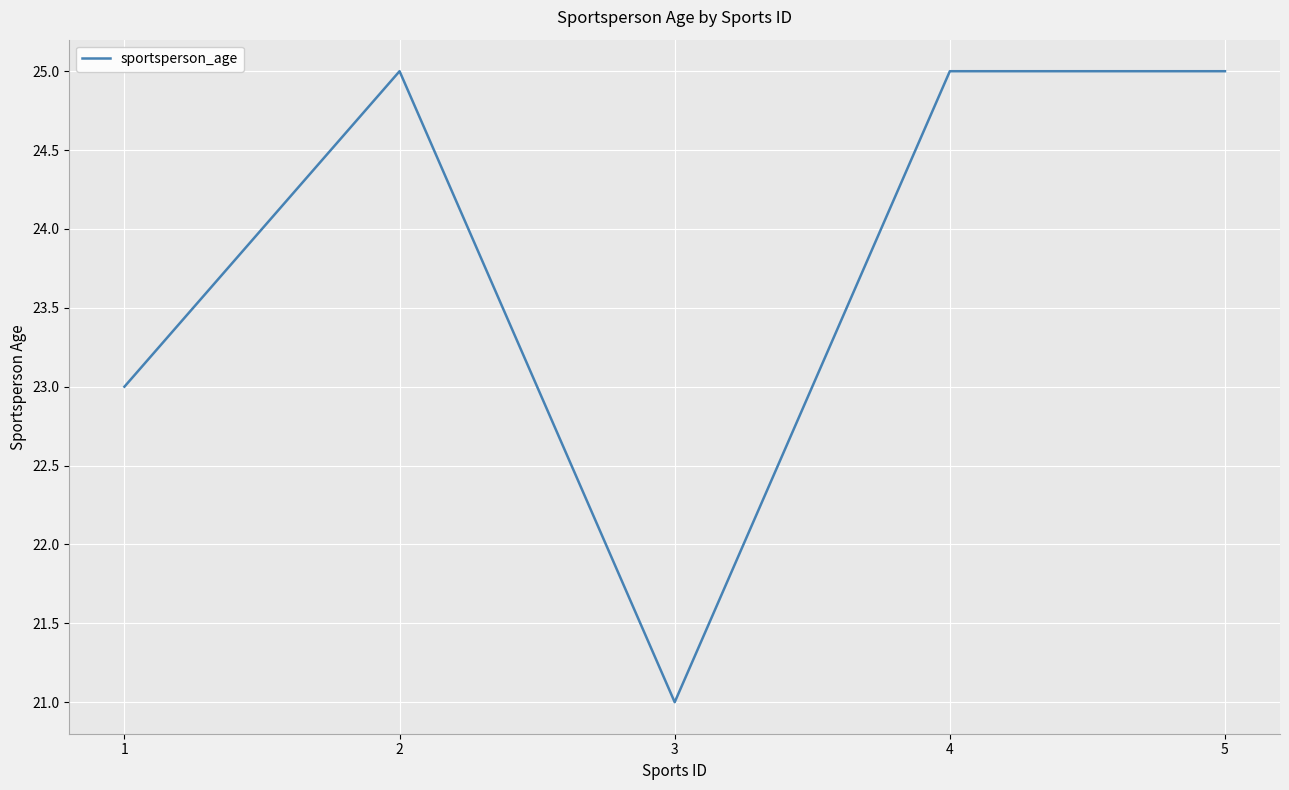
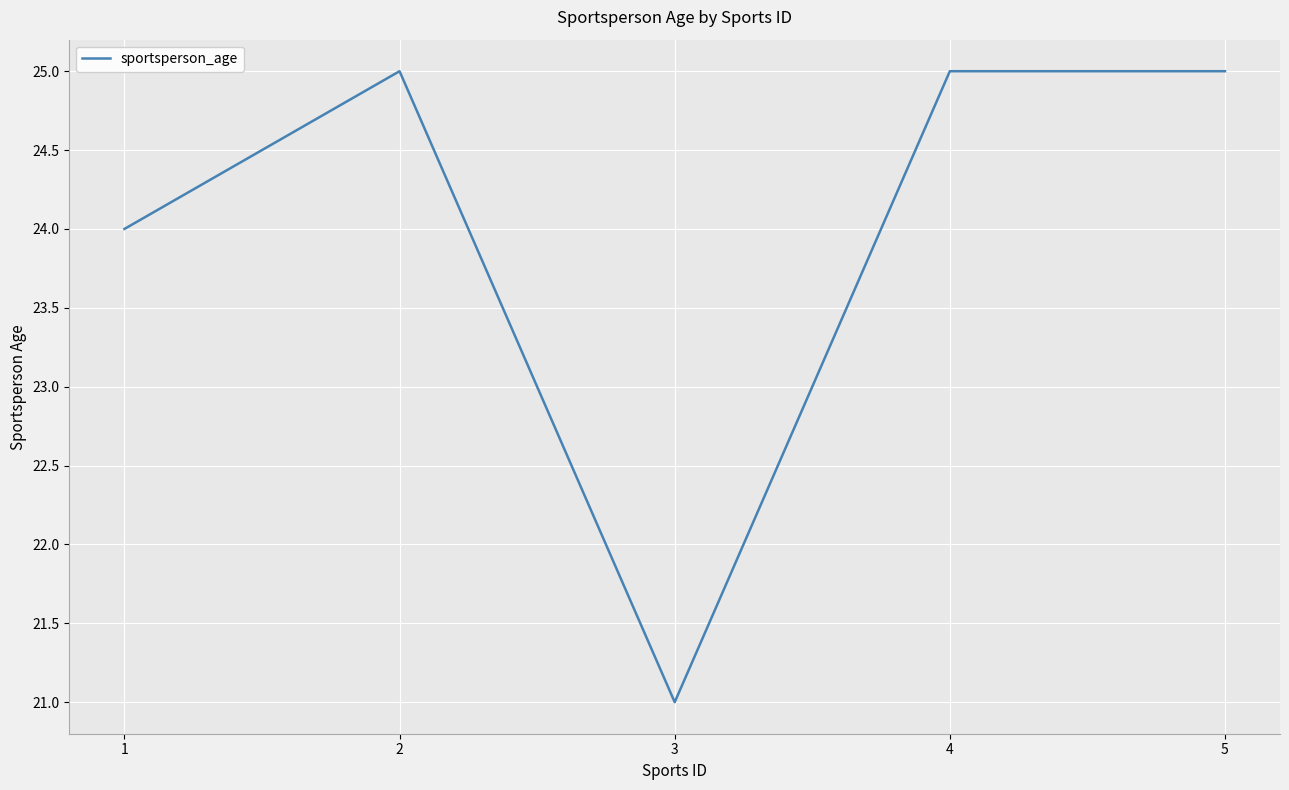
  {
-   "1": 23,
+   "1": 24,
    "2": 25,
    "3": 21,
    "4": 25,
    "5": 25
  }
